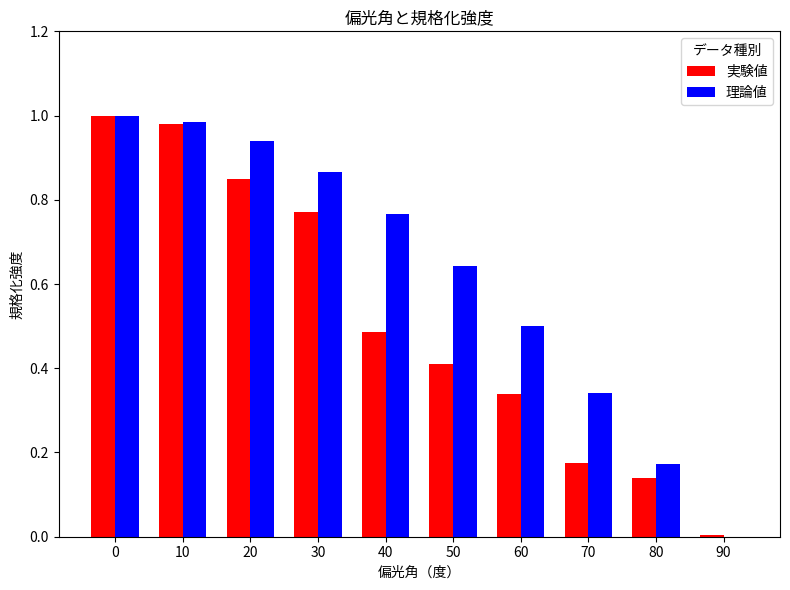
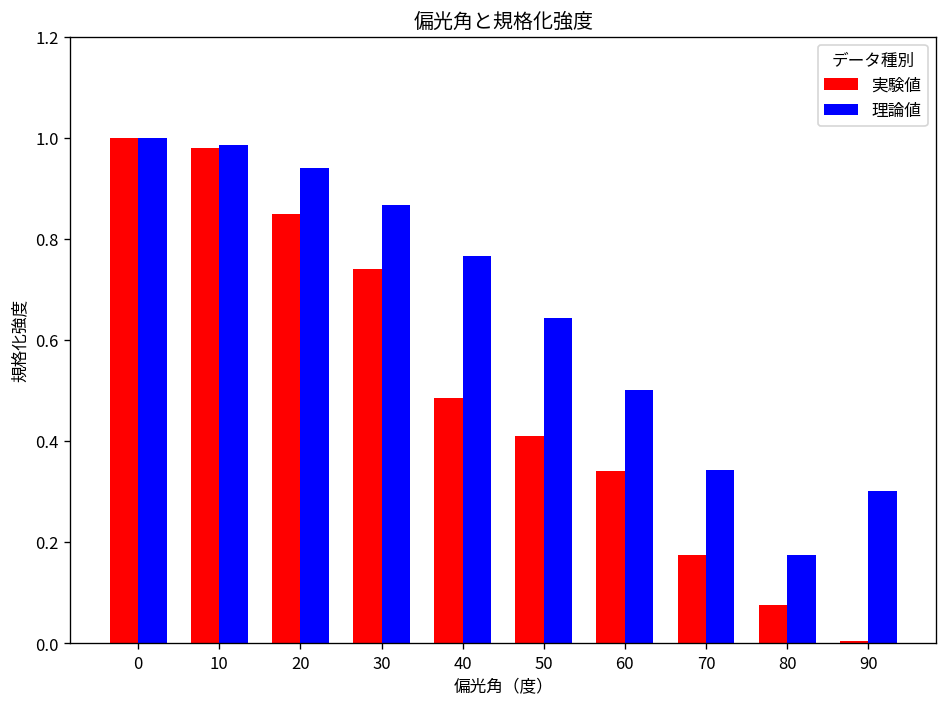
  {
    "実験値": {
      "0": 1.00,
      "10": 0.98,
      "20": 0.85,
-     "30": 0.77,
+     "30": 0.74,
      "40": 0.49,
      "50": 0.41,
      "60": 0.34,
      "70": 0.18,
-     "80": 0.14
+     "80": 0.08
    },
    "理論値": {
      "0": 1.0,
      "10": 0.98,
      "20": 0.94,
      "30": 0.87,
      "40": 0.77,
      "50": 0.64,
      "60": 0.5,
      "70": 0.34,
      "80": 0.17,
-     "90": 0.0
+     "90": 0.3
    }
  }
